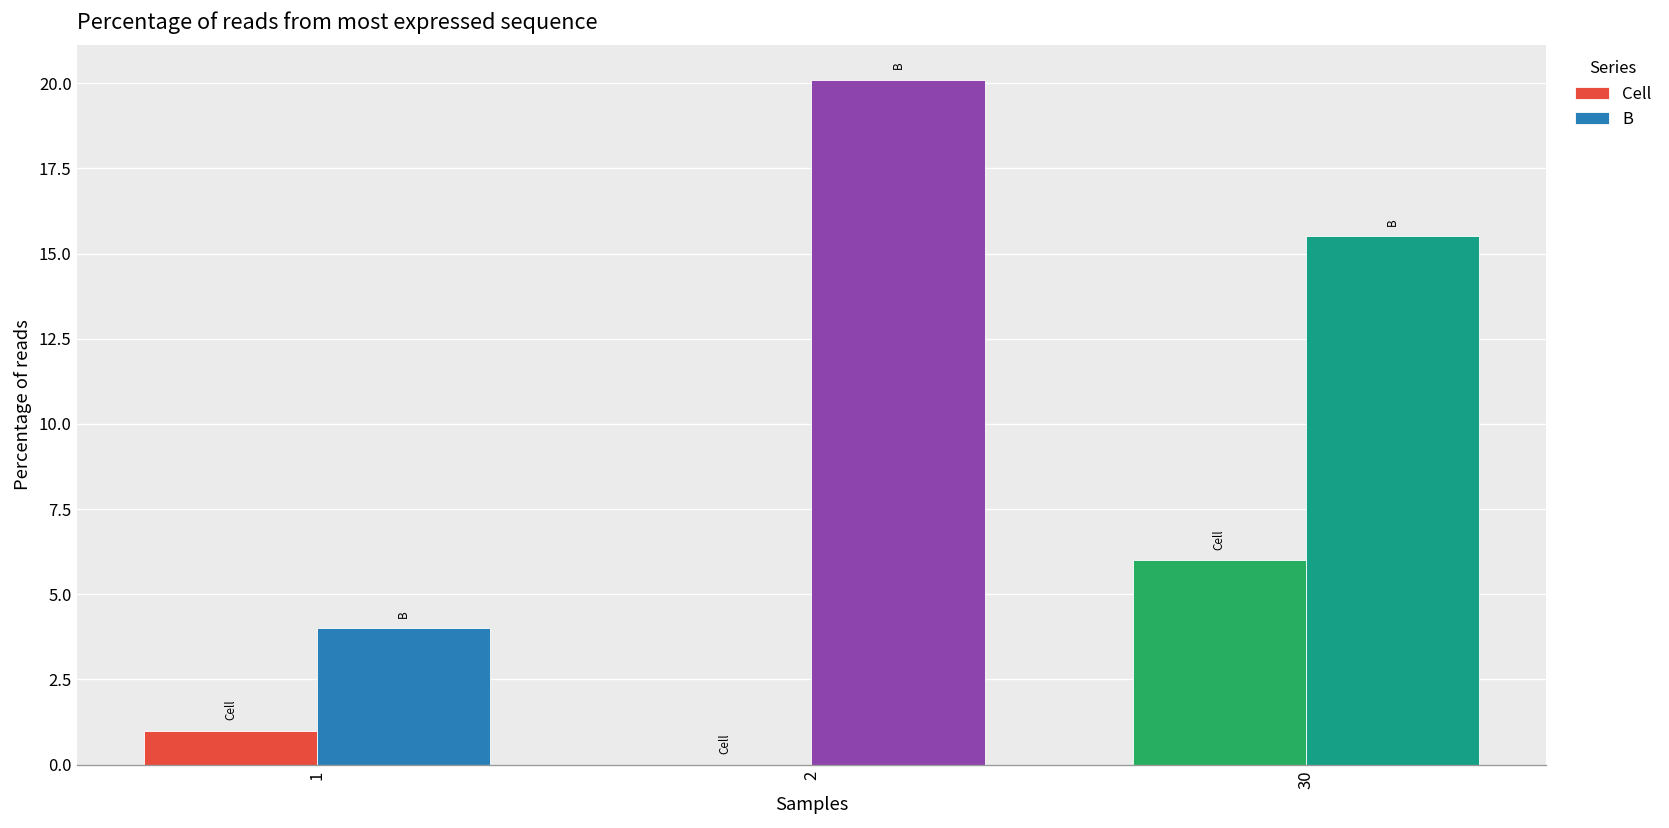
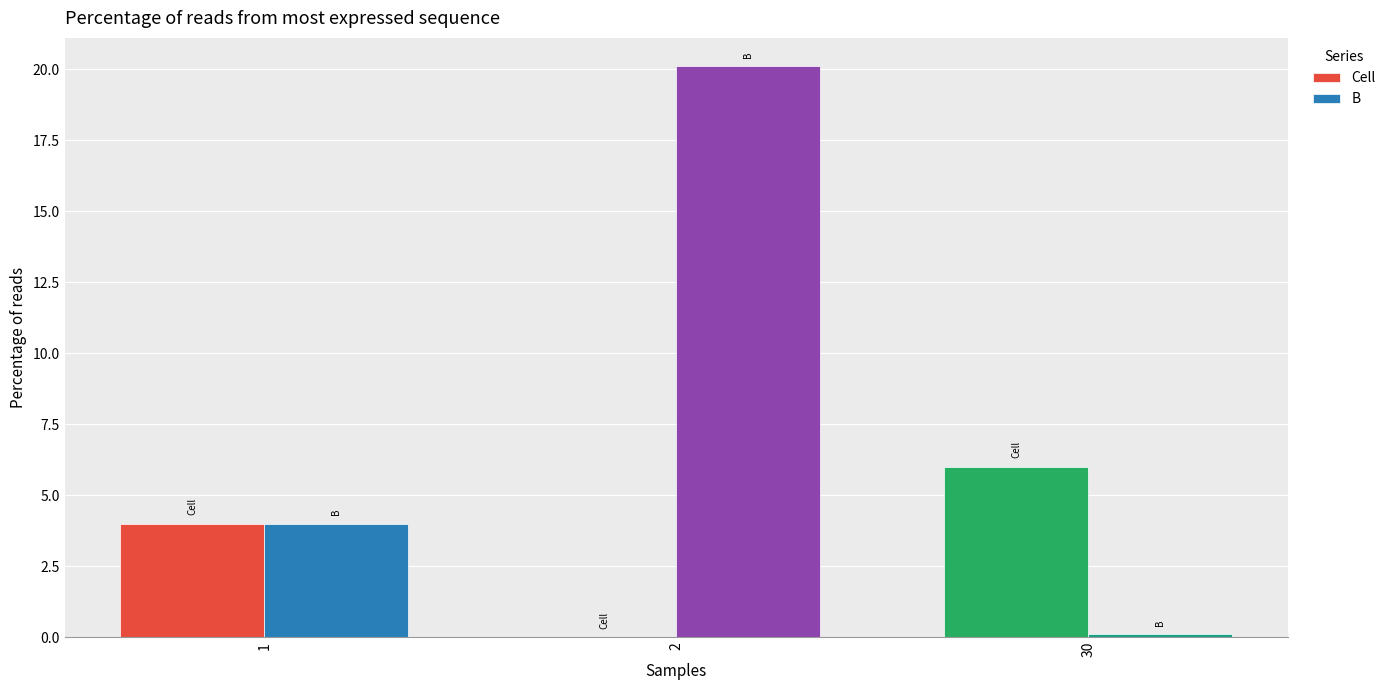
  {
    "Cell": {
-     "1": 1,
+     "1": 4,
      "2": 0,
      "30": 6
    },
    "B": {
      "1": 4.0,
      "2": 20.1,
-     "30": 15.5
+     "30": 0.1
    }
  }
